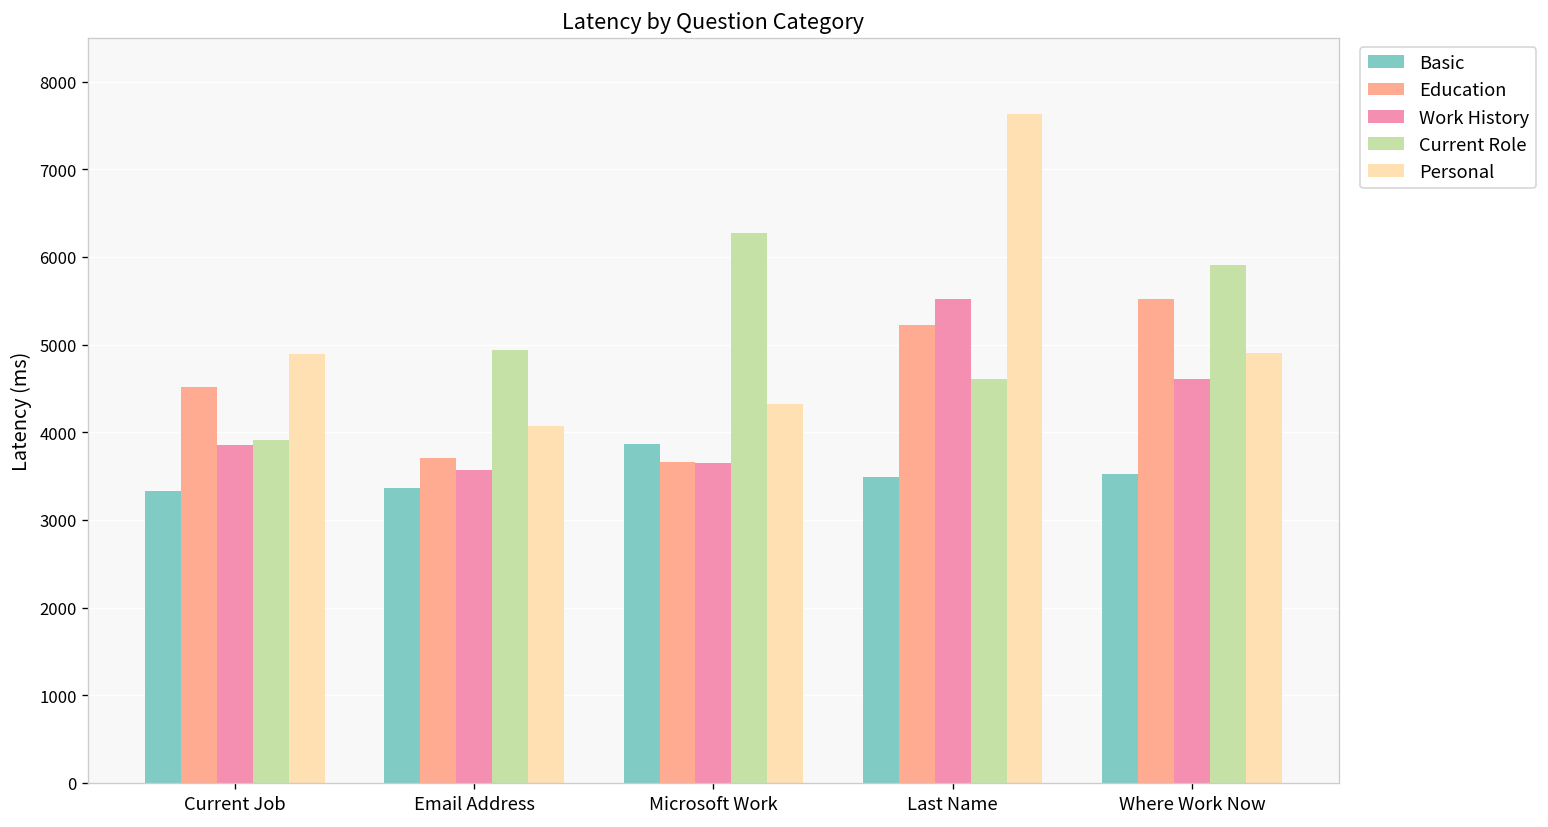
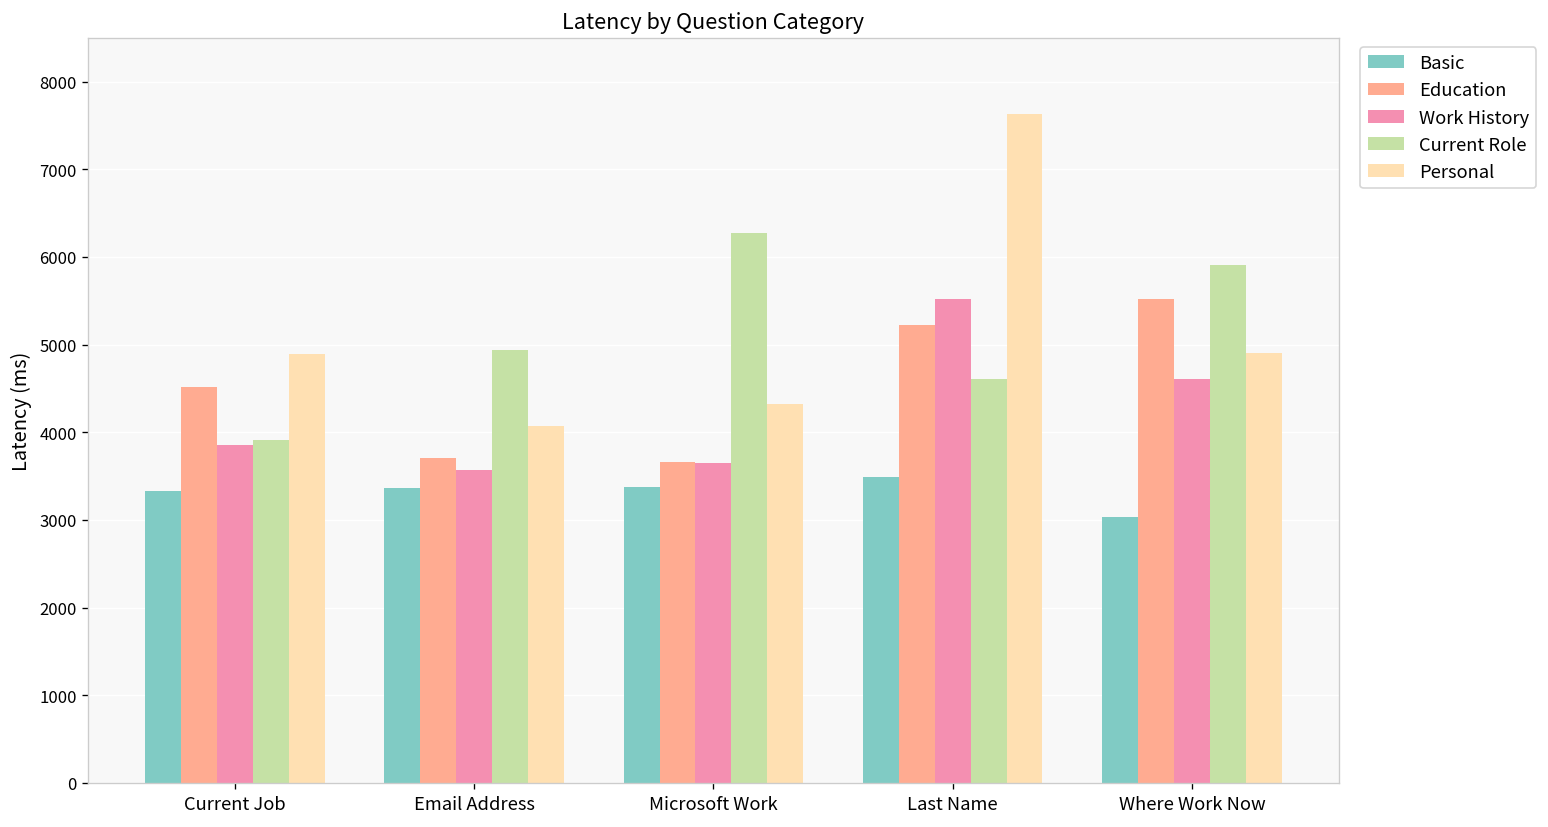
  {
    "Basic": {
      "Current Job": 3300,
      "Email Address": 3400,
-     "Microsoft Work": 3900,
+     "Microsoft Work": 3400,
      "Last Name": 3500,
-     "Where Work Now": 3500
+     "Where Work Now": 3000
    }
  }
